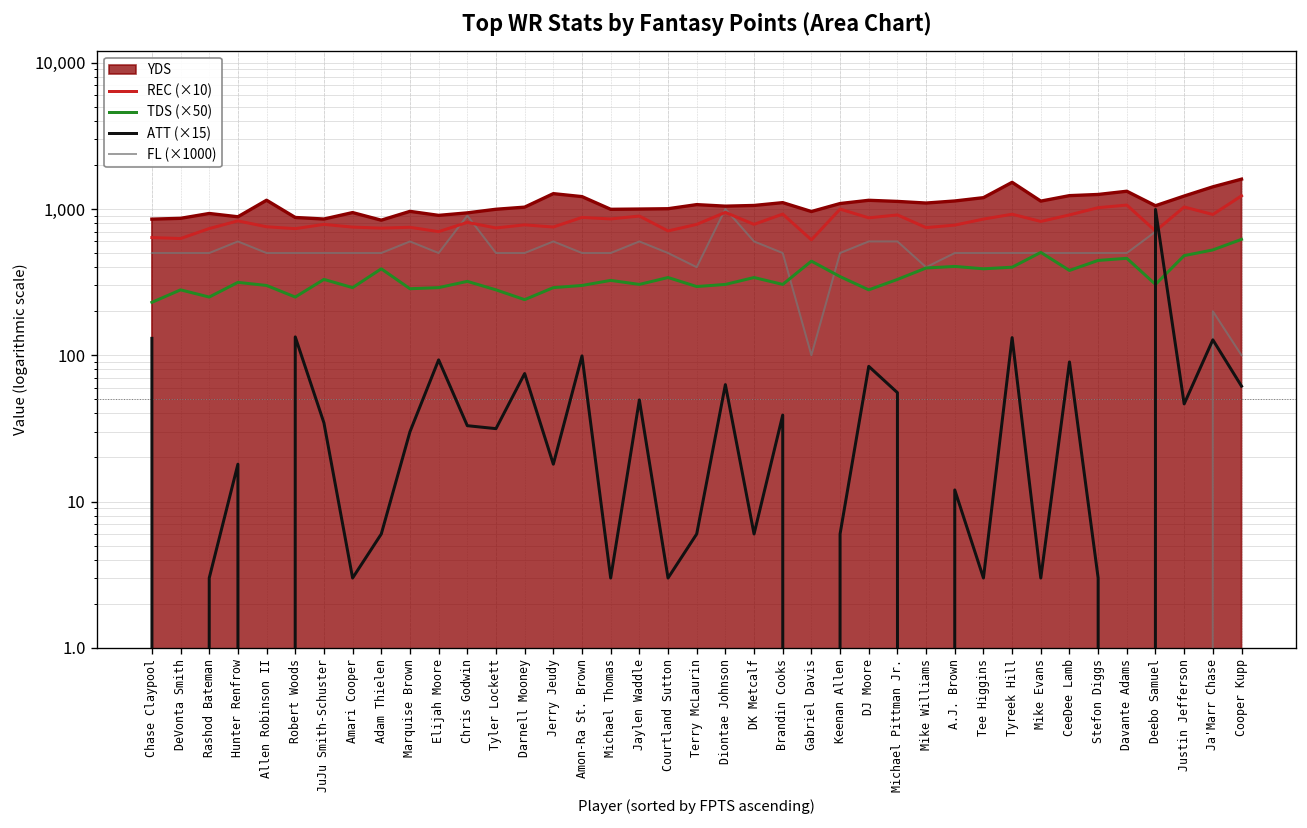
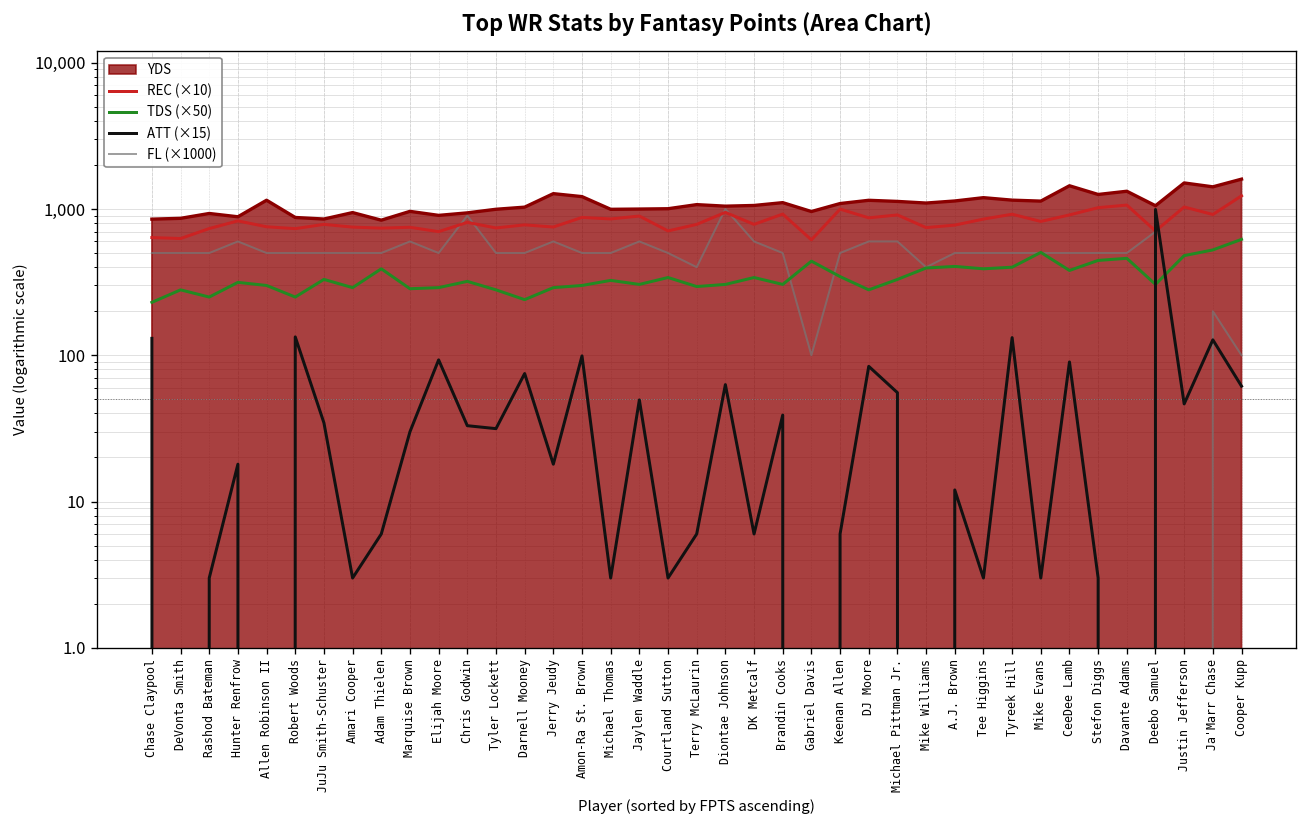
  {
    "YDS": {
      "Chase Claypool": "900",
      "DeVonta Smith": "900",
      "Rashod Bateman": "900",
      "Hunter Renfrow": "900",
      "Allen Robinson II": "1,100",
      "Robert Woods": "900",
      "JuJu Smith-Schuster": "900",
      "Amari Cooper": "900",
      "Adam Thielen": "800",
      "Marquise Brown": "1,000",
      "Elijah Moore": "900",
      "Tyler Lockett": "1,000",
      "Darnell Mooney": "1,000",
      "Jerry Jeudy": "1,300",
      "Amon-Ra St. Brown": "1,200",
      "Michael Thomas": "1,000",
      "Jaylen Waddle": "1,000",
      "Courtland Sutton": "1,000",
      "Terry McLaurin": "1,100",
      "DK Metcalf": "1,100",
      "Brandin Cooks": "1,100",
      "Gabriel Davis": "1,000",
      "Keenan Allen": "1,100",
      "DJ Moore": "1,100",
      "Michael Pittman Jr.": "1,100",
      "Mike Williams": "1,100",
      "A.J. Brown": "1,100",
      "Tee Higgins": "1,200",
-     "Tyreek Hill": "1,500",
+     "Tyreek Hill": "1,100",
      "Mike Evans": "1,100",
-     "CeeDee Lamb": "1,200",
+     "CeeDee Lamb": "1,400",
      "Stefon Diggs": "1,300",
      "Davante Adams": "1,300",
      "Deebo Samuel": "1,100",
-     "Justin Jefferson": "1,200",
+     "Justin Jefferson": "1,500",
      "Ja'Marr Chase": "1,400",
      "Cooper Kupp": "1,600"
    },
    "REC (×10)": {
      "Chase Claypool": "600",
      "DeVonta Smith": "600",
      "Rashod Bateman": "700",
      "Hunter Renfrow": "800",
      "Allen Robinson II": "800",
      "Robert Woods": "700",
      "JuJu Smith-Schuster": "800",
      "Amari Cooper": "800",
      "Adam Thielen": "700",
      "Marquise Brown": "800",
      "Elijah Moore": "700",
      "Chris Godwin": "800",
      "Tyler Lockett": "700",
      "Darnell Mooney": "800",
      "Jerry Jeudy": "800",
      "Amon-Ra St. Brown": "900",
      "Michael Thomas": "900",
      "Jaylen Waddle": "900",
      "Courtland Sutton": "700",
      "Terry McLaurin": "800",
      "Diontae Johnson": "900",
      "DK Metcalf": "800",
      "Brandin Cooks": "900",
      "Gabriel Davis": "600",
      "Keenan Allen": "1,000",
      "DJ Moore": "900",
      "Michael Pittman Jr.": "900",
      "Mike Williams": "700",
      "A.J. Brown": "800",
      "Tee Higgins": "900",
      "Tyreek Hill": "900",
      "Mike Evans": "800",
      "CeeDee Lamb": "900",
      "Stefon Diggs": "1,000",
      "Davante Adams": "1,100",
      "Justin Jefferson": "1,000",
      "Ja'Marr Chase": "900",
      "Cooper Kupp": "1,200"
    },
    "TDS (×50)": {
      "Chase Claypool": "230",
      "DeVonta Smith": "280",
      "Rashod Bateman": "250",
      "Hunter Renfrow": "320",
      "Allen Robinson II": "300",
      "Robert Woods": "250",
      "JuJu Smith-Schuster": "330",
      "Amari Cooper": "290",
      "Adam Thielen": "390",
      "Marquise Brown": "290",
      "Elijah Moore": "290",
      "Chris Godwin": "320",
      "Tyler Lockett": "280",
      "Darnell Mooney": "240",
      "Jerry Jeudy": "290",
      "Amon-Ra St. Brown": "300",
      "Michael Thomas": "330",
      "Jaylen Waddle": "310",
      "Courtland Sutton": "340",
      "Terry McLaurin": "300",
      "Diontae Johnson": "310",
      "DK Metcalf": "340",
      "Brandin Cooks": "310",
      "Gabriel Davis": "440",
      "Keenan Allen": "350",
      "DJ Moore": "280",
      "Michael Pittman Jr.": "330",
      "A.J. Brown": "410",
      "Tee Higgins": "390",
      "Tyreek Hill": "400",
      "CeeDee Lamb": "380",
      "Stefon Diggs": "450",
      "Davante Adams": "460",
      "Deebo Samuel": "310",
      "Justin Jefferson": "480",
      "Ja'Marr Chase": "530",
      "Cooper Kupp": "600"
    },
    "ATT (×15)": {
      "Chase Claypool": "130",
      "Rashod Bateman": "3",
      "Hunter Renfrow": "18",
      "Robert Woods": "130",
      "JuJu Smith-Schuster": "35",
      "Amari Cooper": "3",
      "Adam Thielen": "6",
      "Marquise Brown": "30",
      "Elijah Moore": "90",
      "Chris Godwin": "33",
      "Tyler Lockett": "32",
      "Darnell Mooney": "80",
      "Jerry Jeudy": "18",
      "Amon-Ra St. Brown": "100",
      "Michael Thomas": "3",
      "Jaylen Waddle": "50",
      "Courtland Sutton": "3",
      "Terry McLaurin": "6",
      "Diontae Johnson": "60",
      "DK Metcalf": "6",
      "Brandin Cooks": "39",
      "Keenan Allen": "6",
      "DJ Moore": "80",
      "Michael Pittman Jr.": "60",
      "A.J. Brown": "12",
      "Tee Higgins": "3",
      "Tyreek Hill": "130",
      "Mike Evans": "3",
      "CeeDee Lamb": "90",
      "Stefon Diggs": "3",
      "Deebo Samuel": "1,000",
      "Justin Jefferson": "47",
      "Ja'Marr Chase": "130",
      "Cooper Kupp": "60"
    },
    "FL (×1000)": {
      "Chase Claypool": "500",
      "DeVonta Smith": "500",
      "Rashod Bateman": "500",
      "Hunter Renfrow": "600",
      "Allen Robinson II": "500",
      "Robert Woods": "500",
      "JuJu Smith-Schuster": "500",
      "Amari Cooper": "500",
      "Adam Thielen": "500",
      "Marquise Brown": "600",
      "Elijah Moore": "500",
      "Tyler Lockett": "500",
      "Darnell Mooney": "500",
      "Jerry Jeudy": "600",
      "Amon-Ra St. Brown": "500",
      "Michael Thomas": "500",
      "Jaylen Waddle": "600",
      "Courtland Sutton": "500",
      "Terry McLaurin": "400",
      "DK Metcalf": "600",
      "Brandin Cooks": "500",
      "Gabriel Davis": "100",
      "Keenan Allen": "500",
      "DJ Moore": "600",
      "Michael Pittman Jr.": "600",
      "A.J. Brown": "500",
      "Tee Higgins": "500",
      "Tyreek Hill": "500",
      "CeeDee Lamb": "500",
      "Stefon Diggs": "500",
      "Davante Adams": "500",
      "Ja'Marr Chase": "200",
      "Cooper Kupp": "100"
    }
  }
